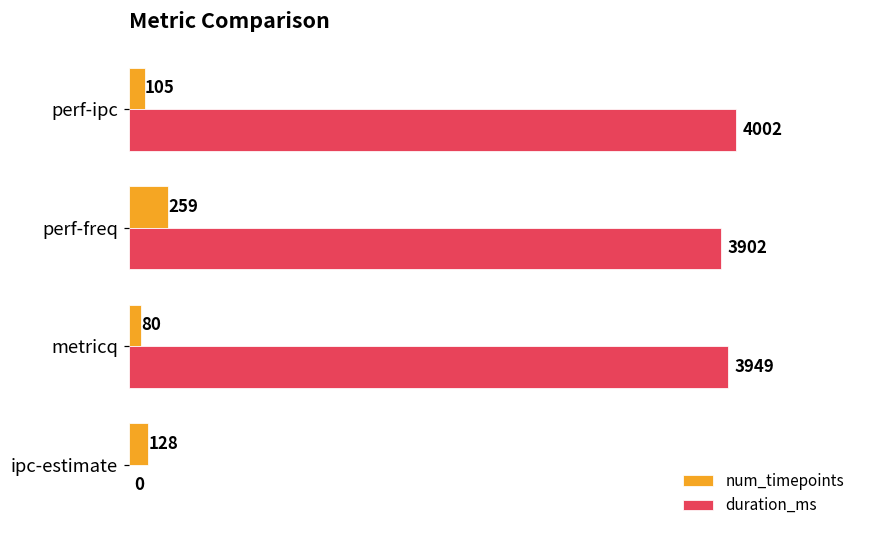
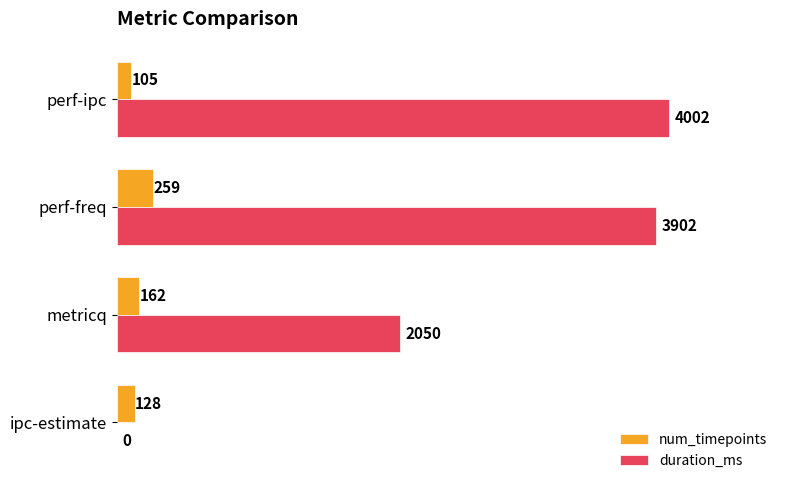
  {
    "num_timepoints": {
      "perf-ipc": 105,
      "perf-freq": 259,
-     "metricq": 80,
+     "metricq": 162,
      "ipc-estimate": 128
    },
    "duration_ms": {
      "perf-ipc": 4002,
      "perf-freq": 3902,
-     "metricq": 3949,
+     "metricq": 2050,
      "ipc-estimate": 0
    }
  }
